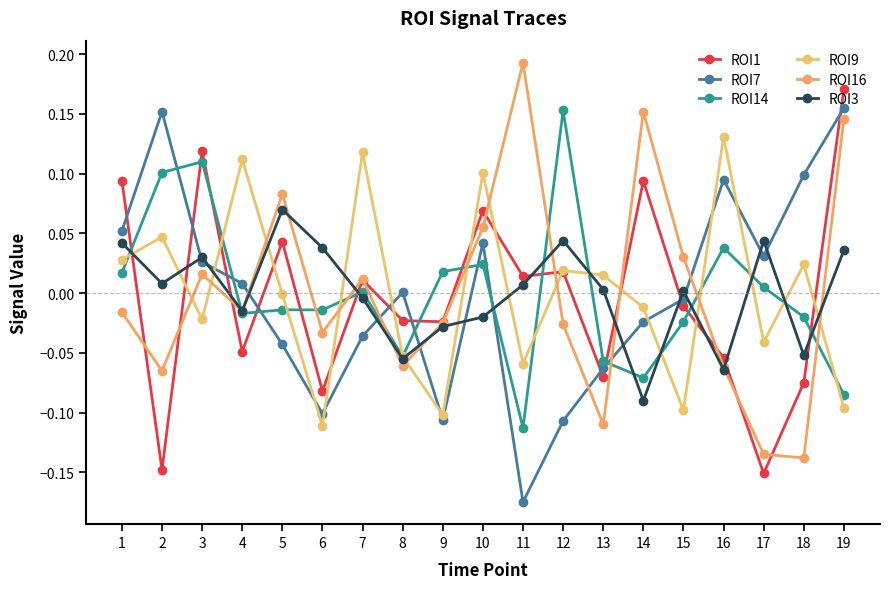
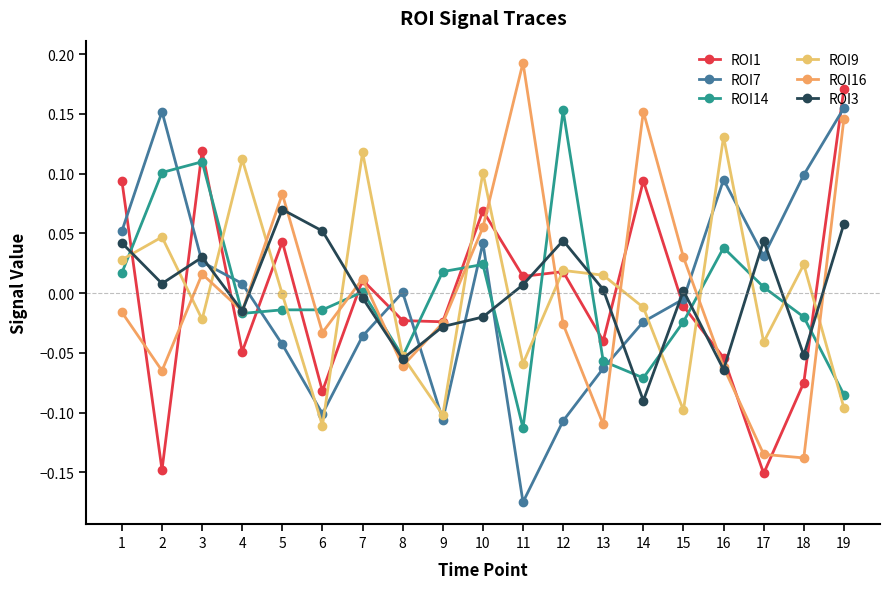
  {
    "ROI1": {
      "1": 0.094,
      "2": -0.15,
      "3": 0.12,
      "4": -0.05,
      "5": 0.043,
      "6": -0.08,
      "8": -0.023,
      "10": 0.07,
      "11": 0.014,
-     "13": -0.07,
+     "13": -0.04,
      "14": 0.094,
      "15": -0.01,
      "16": -0.054,
      "17": -0.15,
      "18": -0.075,
      "19": 0.17
    },
    "ROI3": {
      "1": 0.042,
      "2": 0.008,
      "3": 0.030,
      "5": 0.070,
-     "6": 0.038,
+     "6": 0.052,
      "7": -0.004,
      "9": -0.028,
      "10": -0.020,
      "11": 0.007,
      "12": 0.044,
      "13": 0.003,
      "14": -0.090,
      "15": 0.002,
      "17": 0.044,
      "18": -0.052,
-     "19": 0.036
+     "19": 0.058
    }
  }
